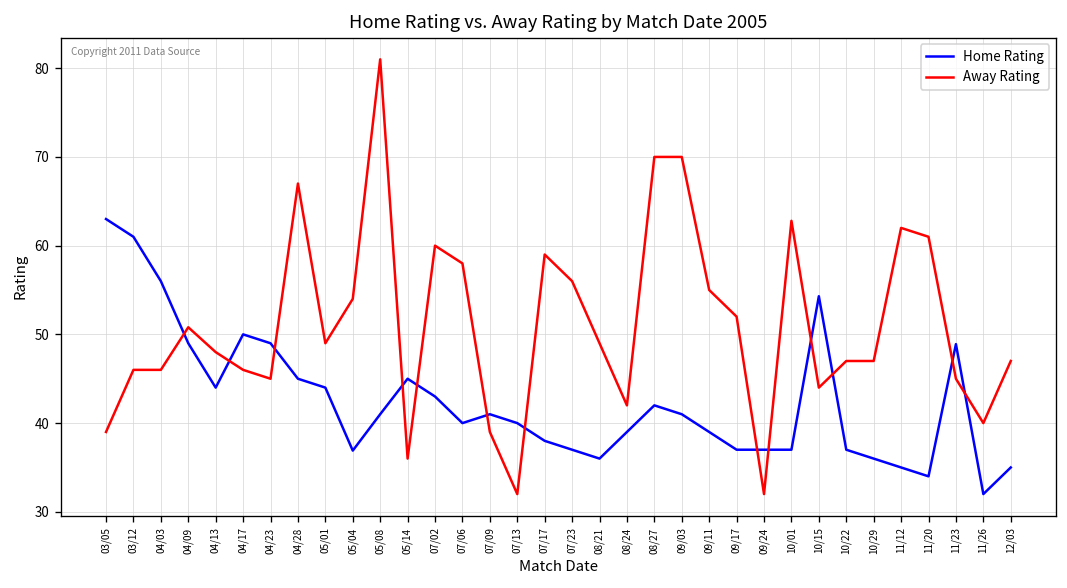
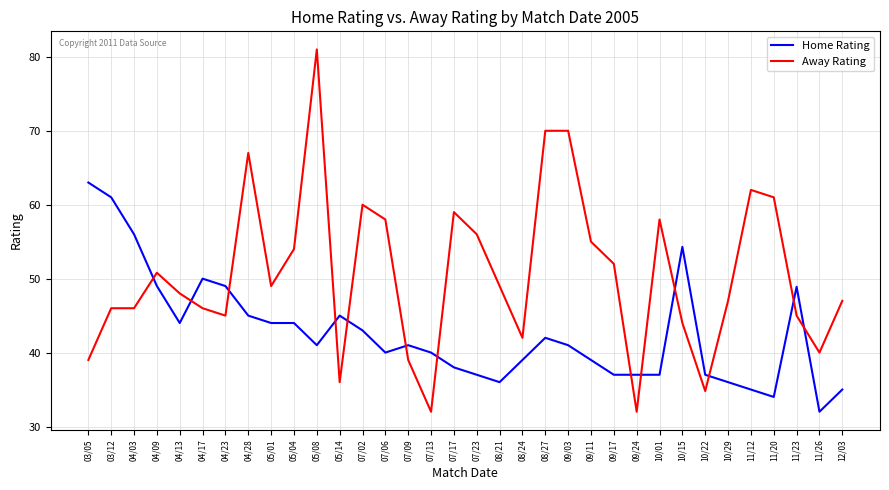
  {
    "Home Rating": {
      "03/05": 63,
      "03/12": 61,
      "04/03": 56,
      "04/09": 49,
      "04/13": 44,
      "04/17": 50,
      "04/23": 49,
      "04/28": 45,
      "05/01": 44,
-     "05/04": 37,
+     "05/04": 44,
      "05/08": 41,
      "05/14": 45,
      "07/02": 43,
      "07/06": 40,
      "07/09": 41,
      "07/13": 40,
      "07/17": 38,
      "07/23": 37,
      "08/21": 36,
      "08/24": 39,
      "08/27": 42,
      "09/03": 41,
      "09/11": 39,
      "09/17": 37,
      "09/24": 37,
      "10/01": 37,
      "10/15": 54,
      "10/22": 37,
      "10/29": 36,
      "11/12": 35,
      "11/20": 34,
      "11/23": 49,
      "11/26": 32,
      "12/03": 35
    },
    "Away Rating": {
      "03/05": 39,
      "03/12": 46,
      "04/03": 46,
      "04/09": 51,
      "04/13": 48,
      "04/17": 46,
      "04/23": 45,
      "04/28": 67,
      "05/01": 49,
      "05/04": 54,
      "05/08": 81,
      "05/14": 36,
      "07/02": 60,
      "07/06": 58,
      "07/09": 39,
      "07/13": 32,
      "07/17": 59,
      "07/23": 56,
      "08/21": 49,
      "08/24": 42,
      "08/27": 70,
      "09/03": 70,
      "09/11": 55,
      "09/17": 52,
      "09/24": 32,
-     "10/01": 63,
+     "10/01": 58,
      "10/15": 44,
-     "10/22": 47,
+     "10/22": 35,
      "10/29": 47,
      "11/12": 62,
      "11/20": 61,
      "11/23": 45,
      "11/26": 40,
      "12/03": 47
    }
  }
